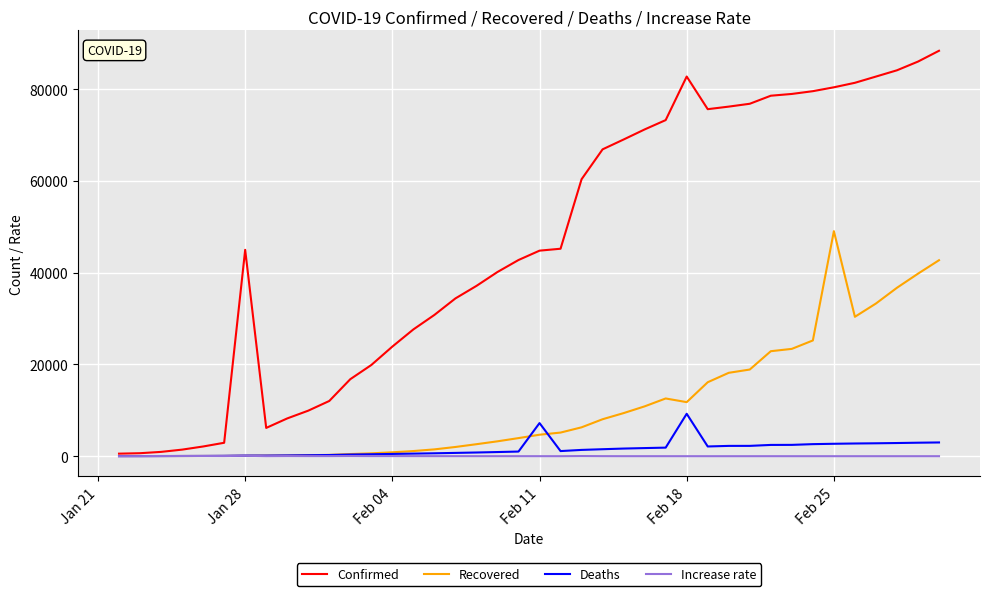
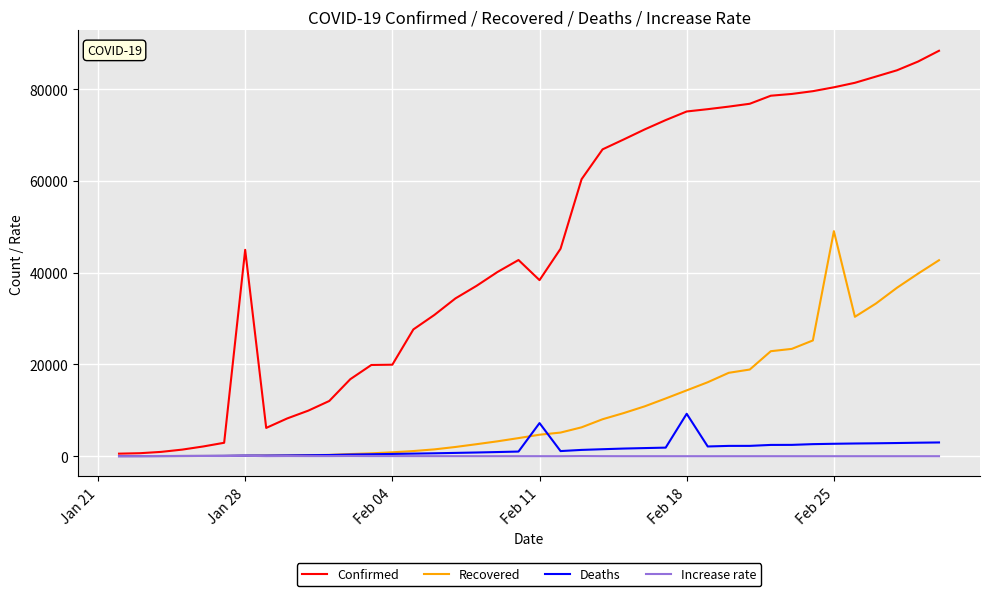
  {
    "Confirmed": {
      "Jan 28": 45000,
-     "Feb 04": 24000,
-     "Feb 11": 45000,
-     "Feb 18": 83000,
+     "Feb 04": 20000,
+     "Feb 11": 38000,
+     "Feb 18": 75000,
      "Feb 25": 80000
    },
    "Recovered": {
      "Feb 11": 5000,
-     "Feb 18": 12000,
+     "Feb 18": 14000,
      "Feb 25": 49000
    },
    "Deaths": {
      "Feb 11": 7000,
      "Feb 18": 9000,
      "Feb 25": 3000
    },
    "Increase rate": {
      "Feb 11": 0,
      "Feb 18": 0,
      "Feb 25": 0
    }
  }
